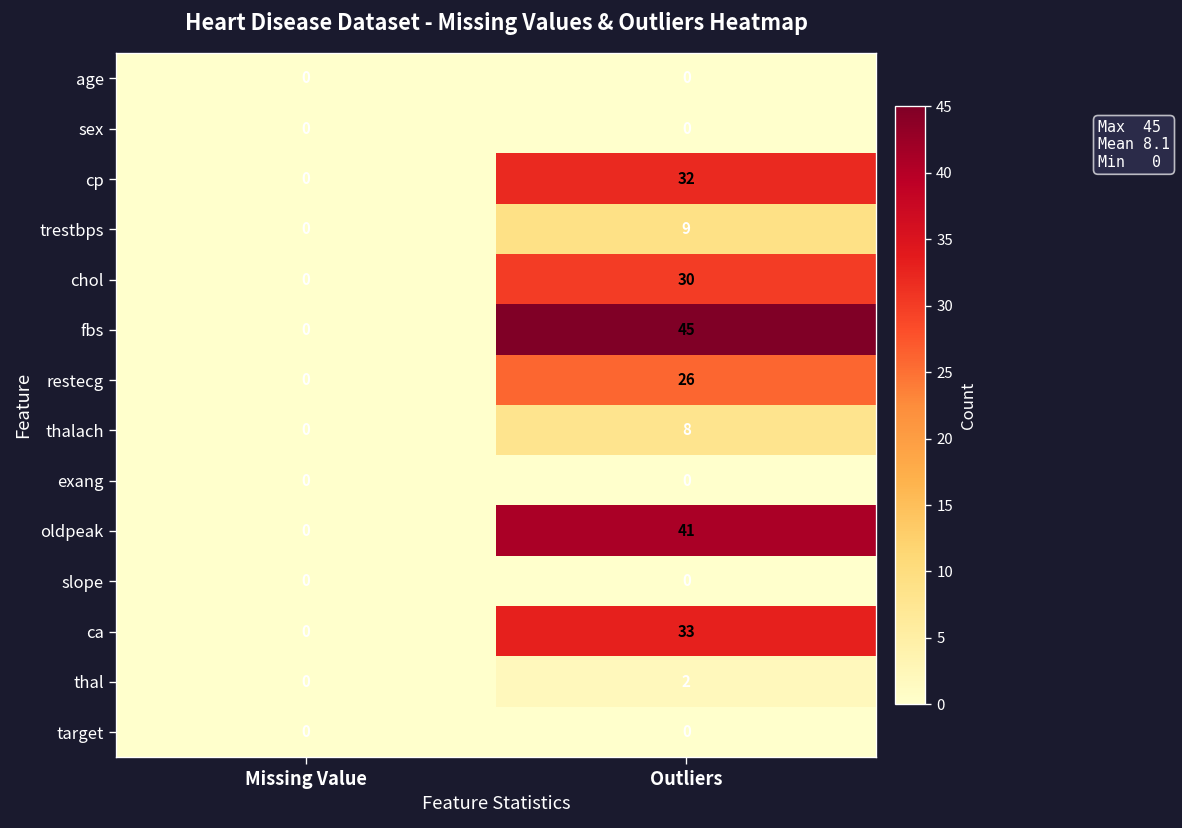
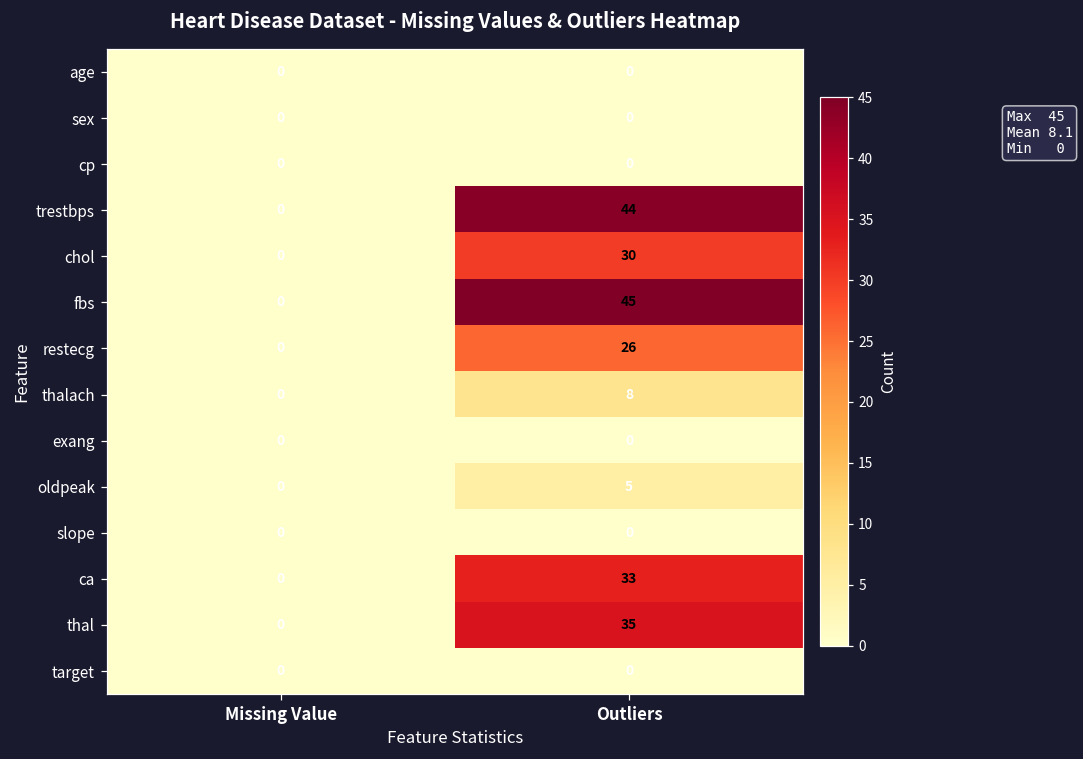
  {
    "age": {
      "Missing Value": 0,
      "Outliers": 0
    },
    "sex": {
      "Missing Value": 0,
      "Outliers": 0
    },
    "cp": {
      "Missing Value": 0,
-     "Outliers": 32
+     "Outliers": 0
    },
    "trestbps": {
      "Missing Value": 0,
-     "Outliers": 9
+     "Outliers": 44
    },
    "chol": {
      "Missing Value": 0,
      "Outliers": 30
    },
    "fbs": {
      "Missing Value": 0,
      "Outliers": 45
    },
    "restecg": {
      "Missing Value": 0,
      "Outliers": 26
    },
    "thalach": {
      "Missing Value": 0,
      "Outliers": 8
    },
    "exang": {
      "Missing Value": 0,
      "Outliers": 0
    },
    "oldpeak": {
      "Missing Value": 0,
-     "Outliers": 41
+     "Outliers": 5
    },
    "slope": {
      "Missing Value": 0,
      "Outliers": 0
    },
    "ca": {
      "Missing Value": 0,
      "Outliers": 33
    },
    "thal": {
      "Missing Value": 0,
-     "Outliers": 2
+     "Outliers": 35
    },
    "target": {
      "Missing Value": 0,
      "Outliers": 0
    }
  }
